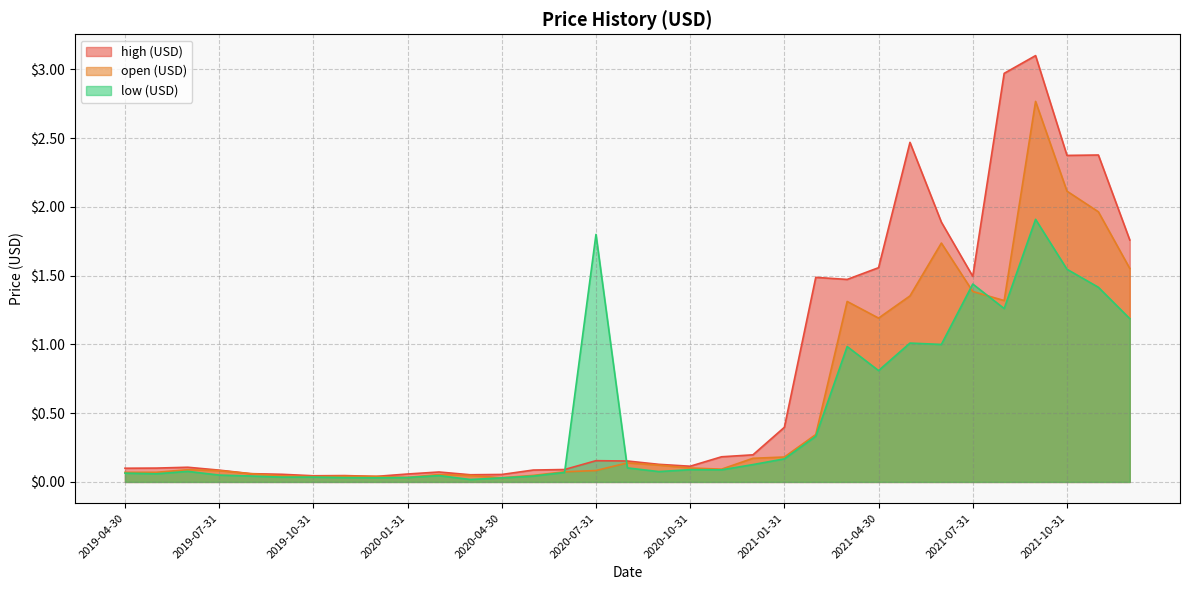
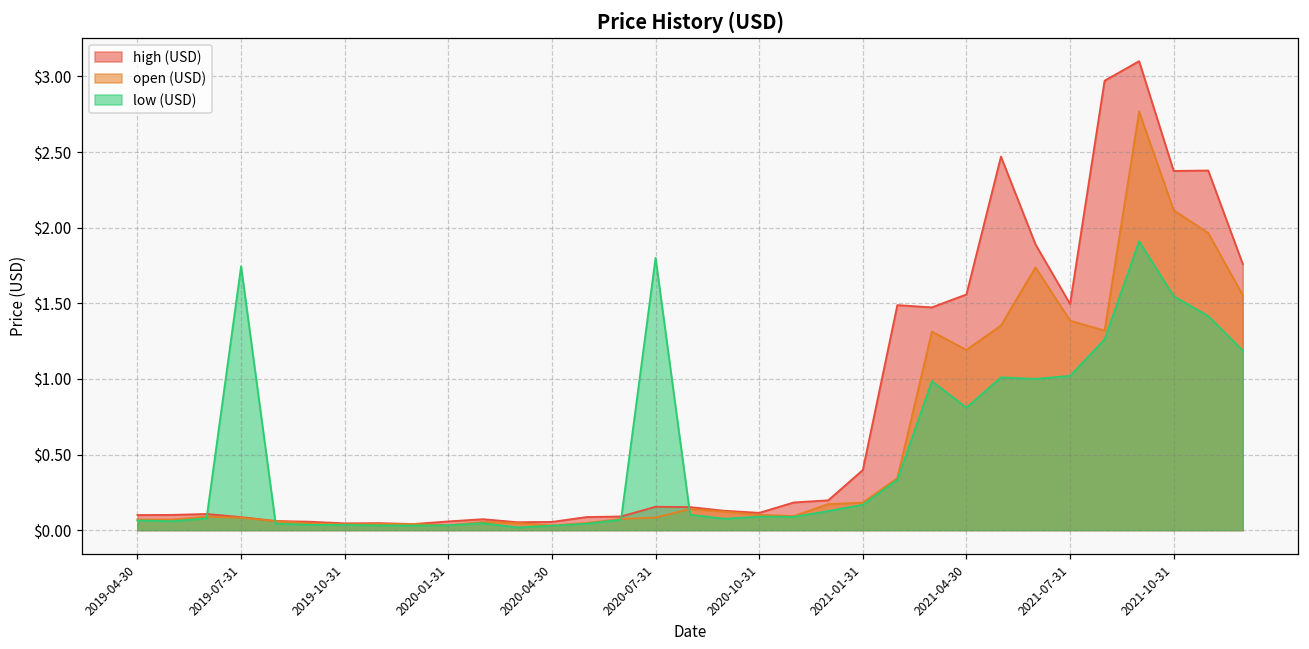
  {
    "low (USD)": {
-     "2019-07-31": "$0.05",
+     "2019-07-31": "$1.74",
      "2020-07-31": "$1.80",
      "2021-04-30": "$0.81",
-     "2021-07-31": "$1.44",
+     "2021-07-31": "$1.02",
      "2021-10-31": "$1.55"
    }
  }
